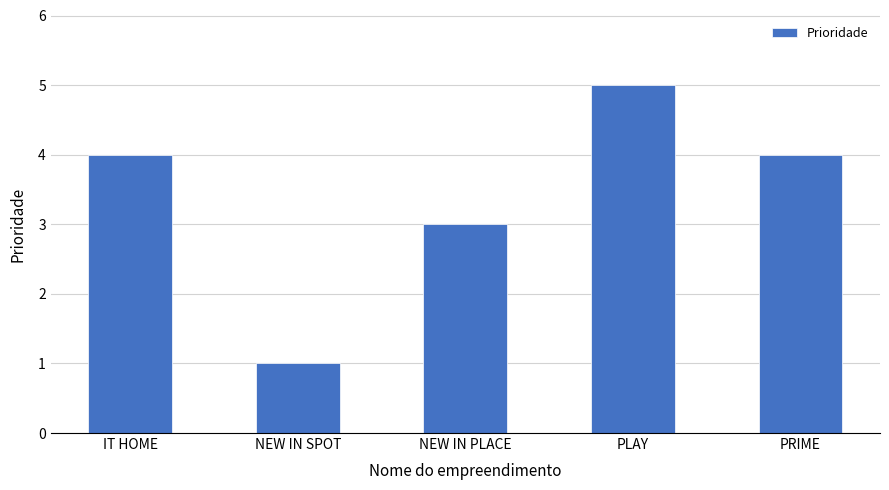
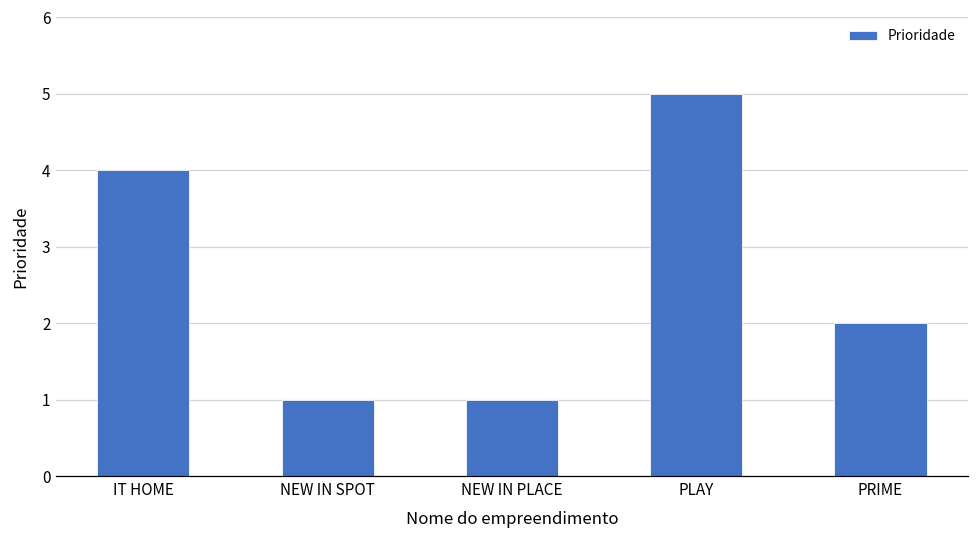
  {
    "IT HOME": 4,
    "NEW IN SPOT": 1,
-   "NEW IN PLACE": 3,
+   "NEW IN PLACE": 1,
    "PLAY": 5,
-   "PRIME": 4
+   "PRIME": 2
  }
